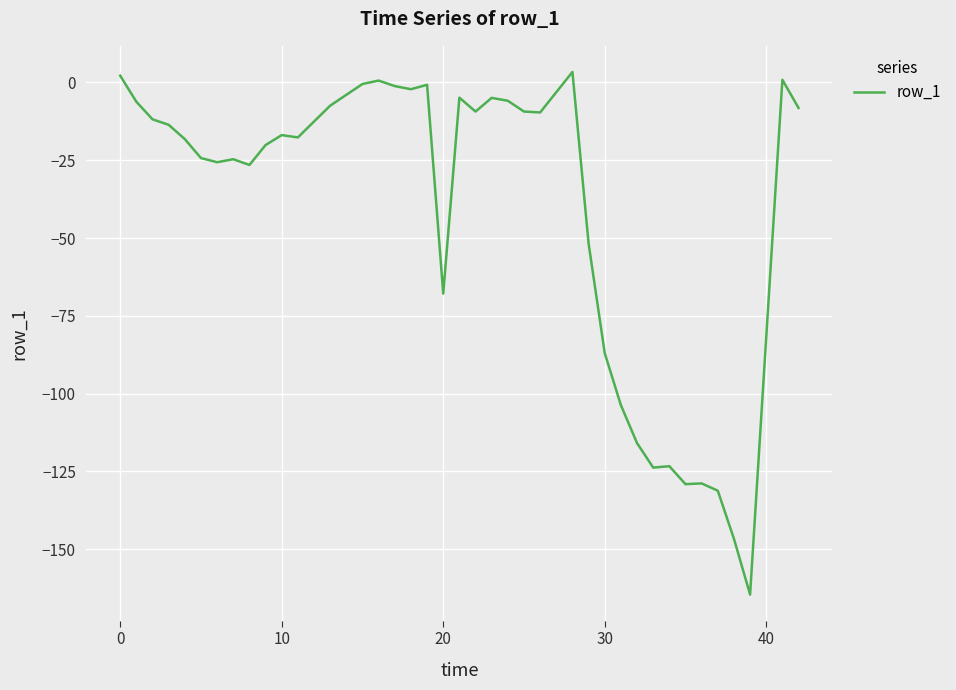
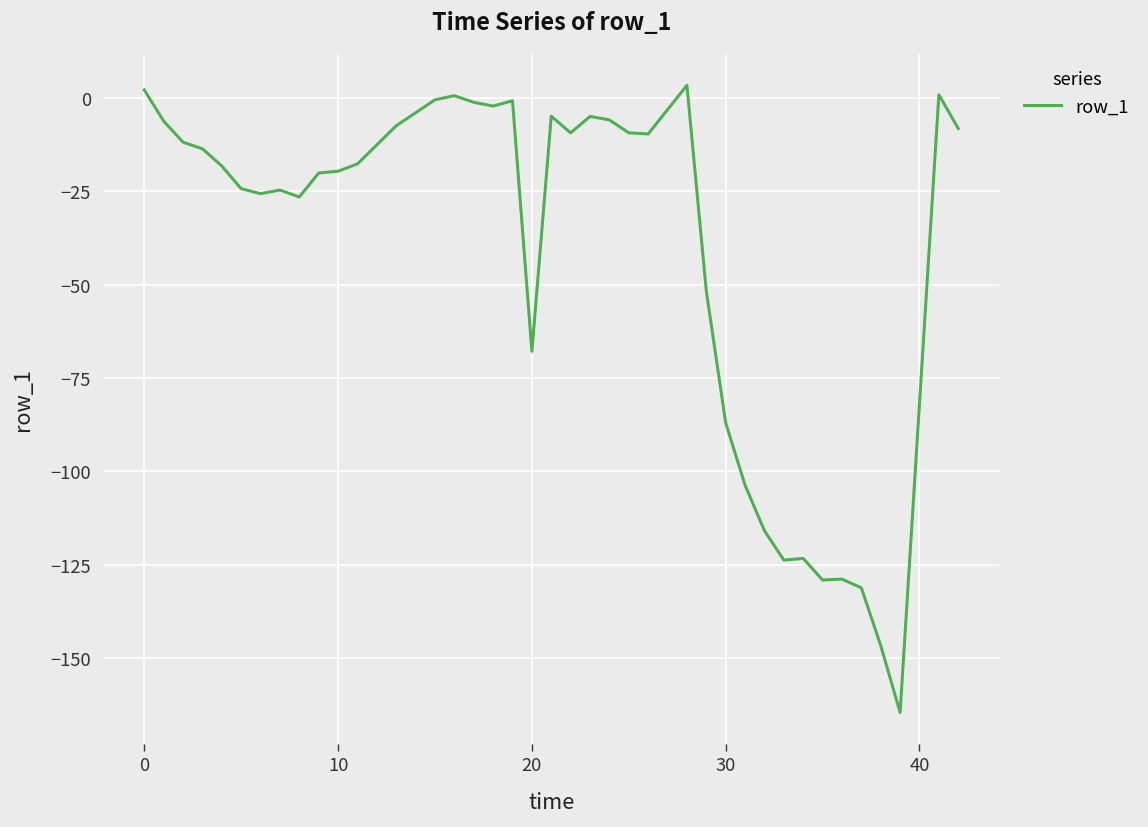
  {
    "0": 2,
-   "10": -17,
+   "10": -20,
    "20": -68,
    "30": -87
  }
